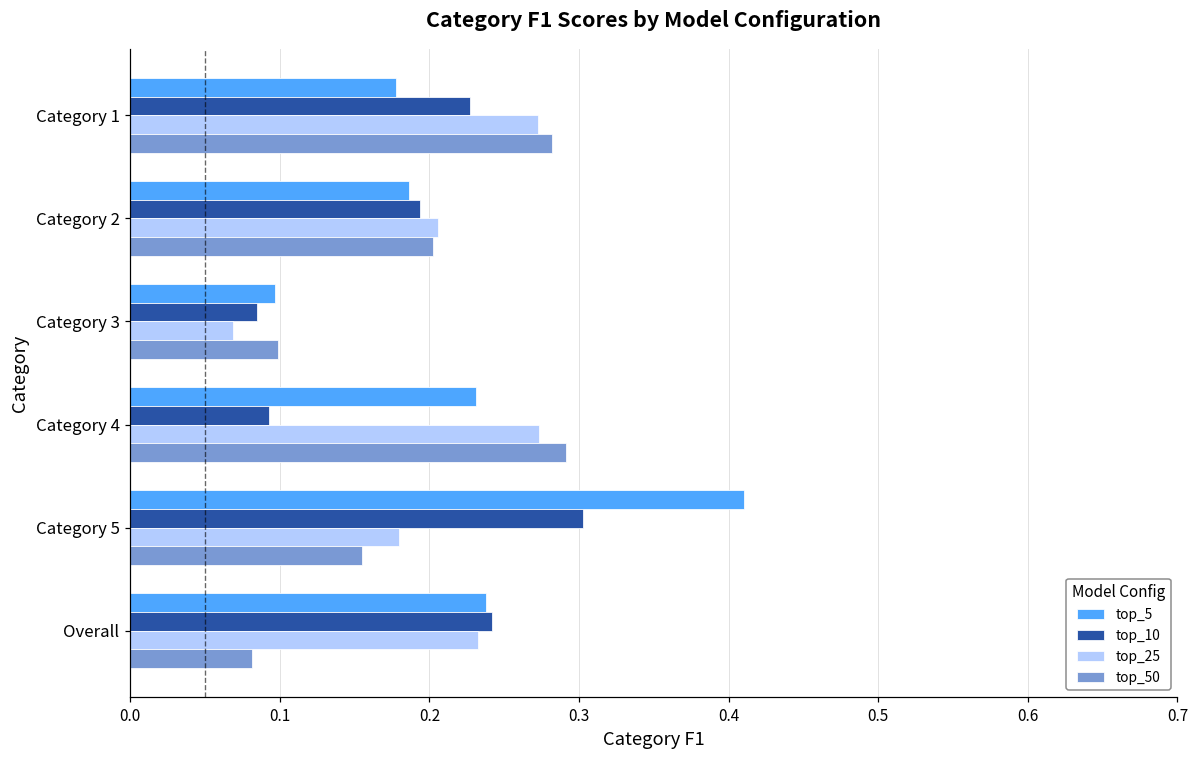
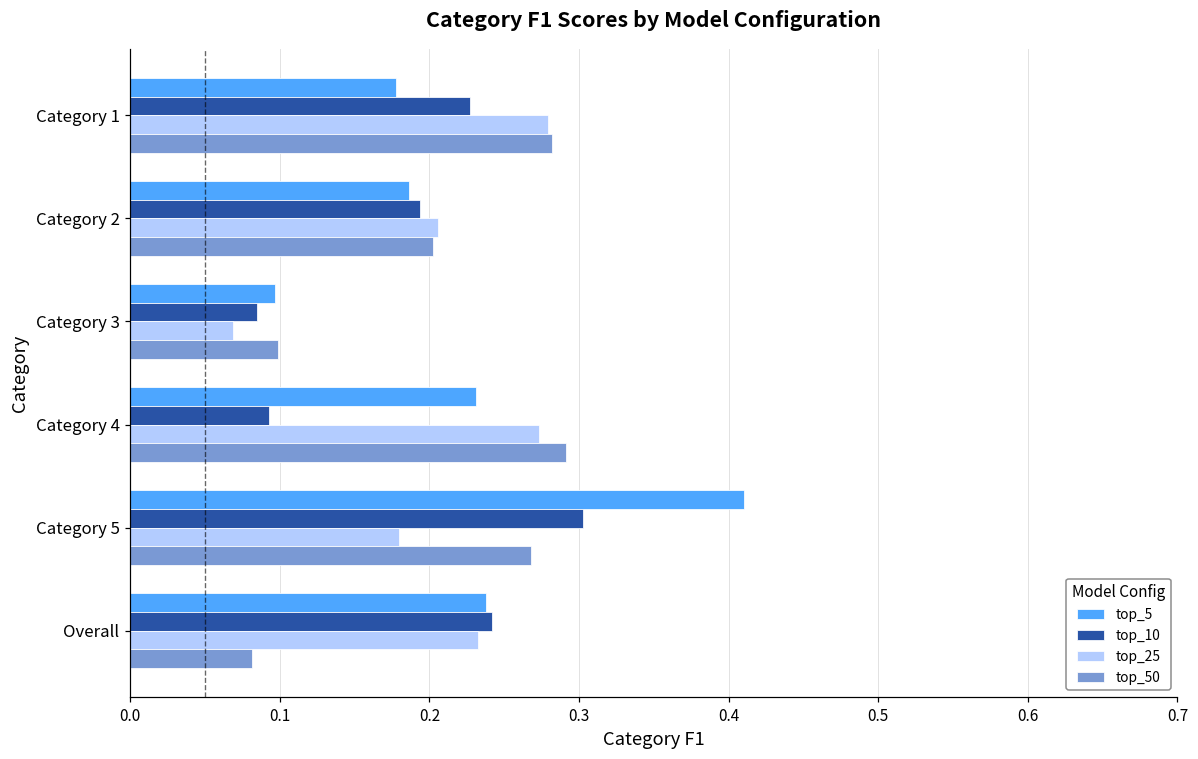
  {
    "top_5": {
      "Category 1": 0.178,
      "Category 2": 0.187,
      "Category 3": 0.097,
      "Category 4": 0.231,
      "Category 5": 0.410,
      "Overall": 0.238
    },
    "top_10": {
      "Category 1": 0.227,
      "Category 2": 0.194,
      "Category 3": 0.085,
      "Category 4": 0.093,
      "Category 5": 0.303,
      "Overall": 0.242
    },
    "top_25": {
-     "Category 1": 0.273,
+     "Category 1": 0.279,
      "Category 2": 0.206,
      "Category 3": 0.069,
      "Category 4": 0.273,
      "Category 5": 0.179,
      "Overall": 0.233
    },
    "top_50": {
      "Category 1": 0.282,
      "Category 2": 0.202,
      "Category 3": 0.099,
      "Category 4": 0.291,
-     "Category 5": 0.155,
+     "Category 5": 0.268,
      "Overall": 0.081
    }
  }
